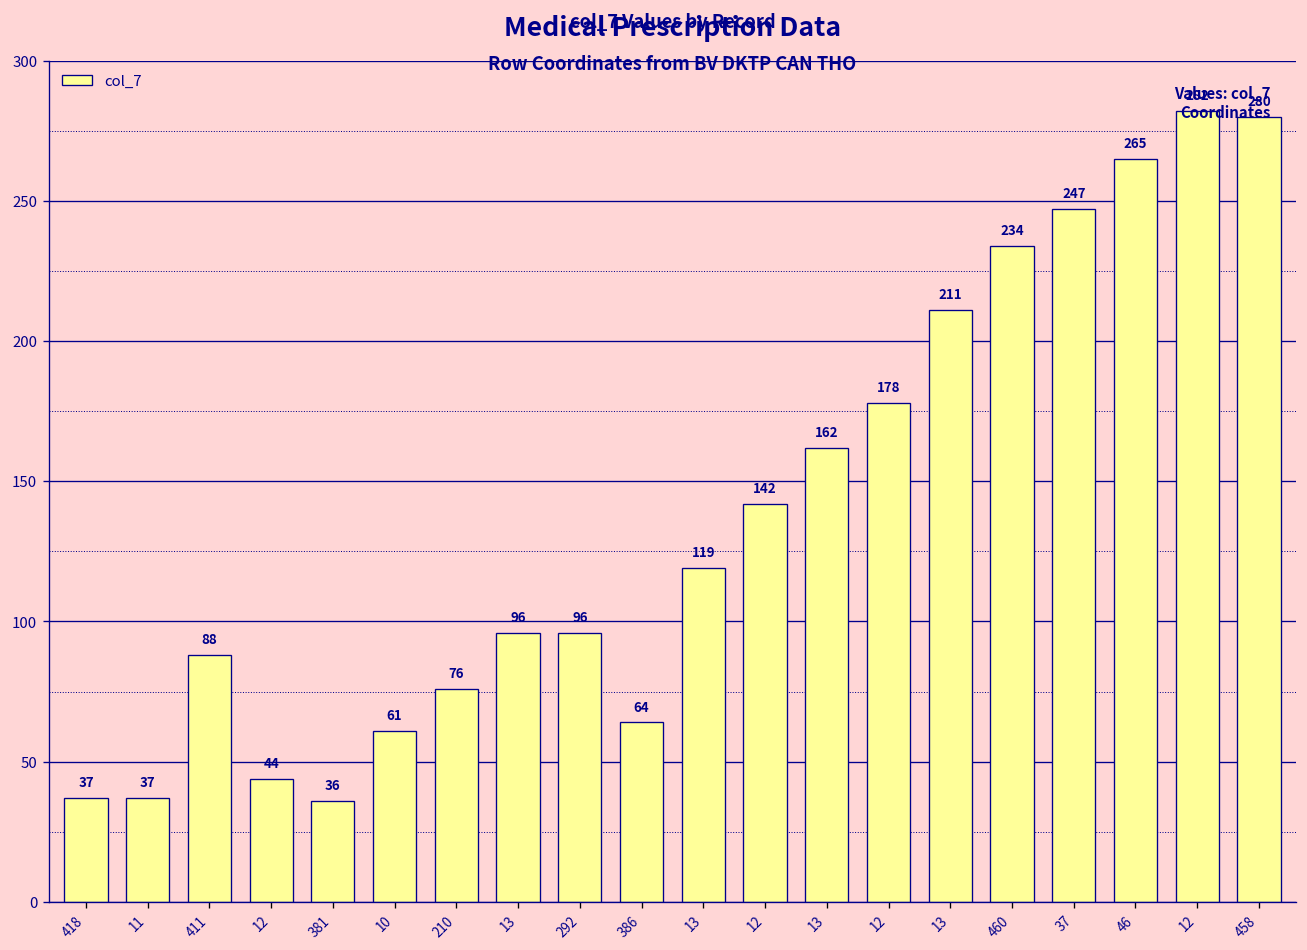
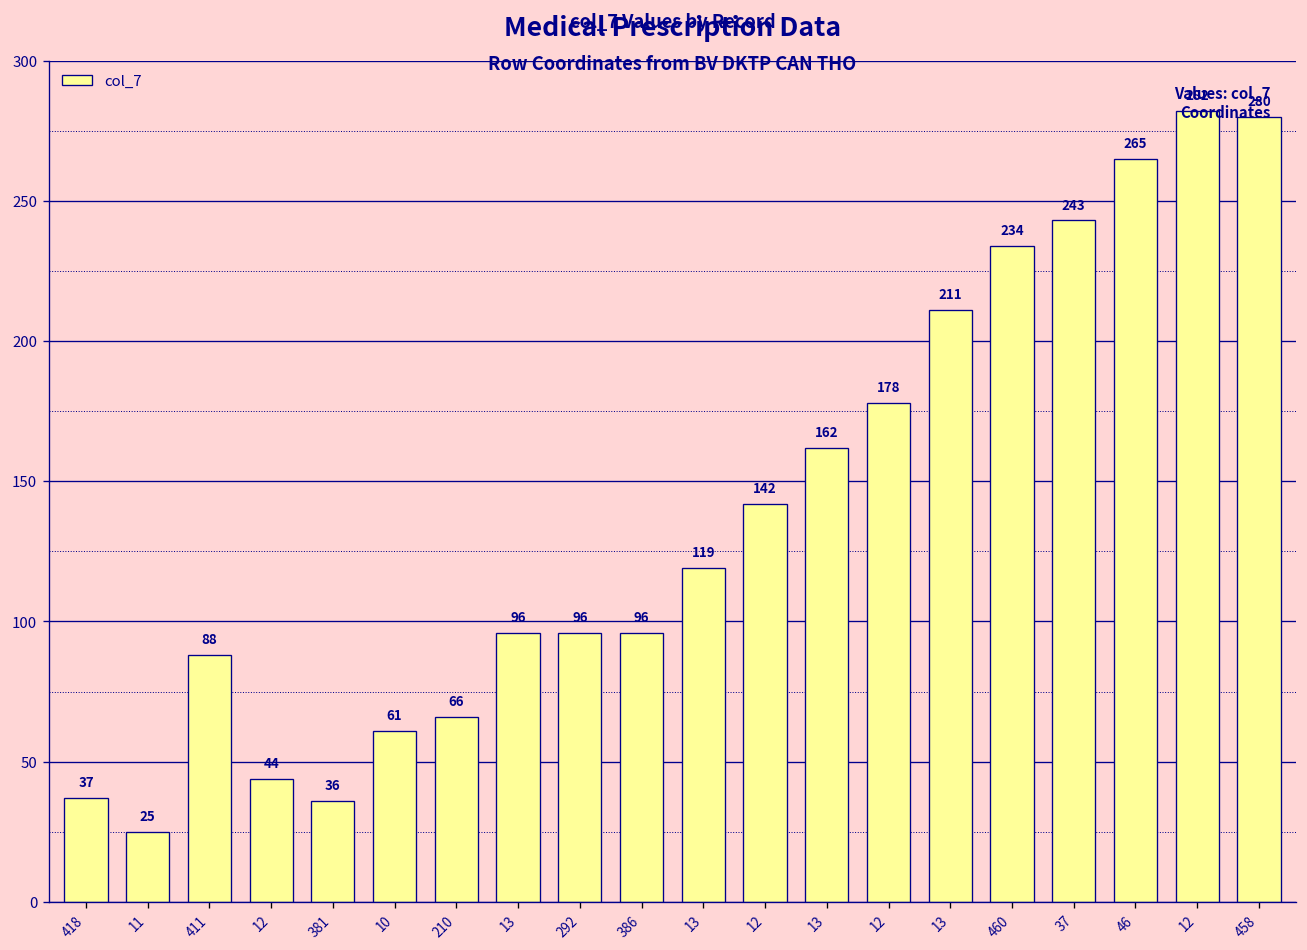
  {
    "418": 37,
-   "11": 37,
+   "11": 25,
    "411": 88,
    "381": 36,
    "10": 61,
-   "210": 76,
+   "210": 66,
    "292": 96,
-   "386": 64,
+   "386": 96,
    "460": 234,
-   "37": 247,
+   "37": 243,
    "46": 265
  }
